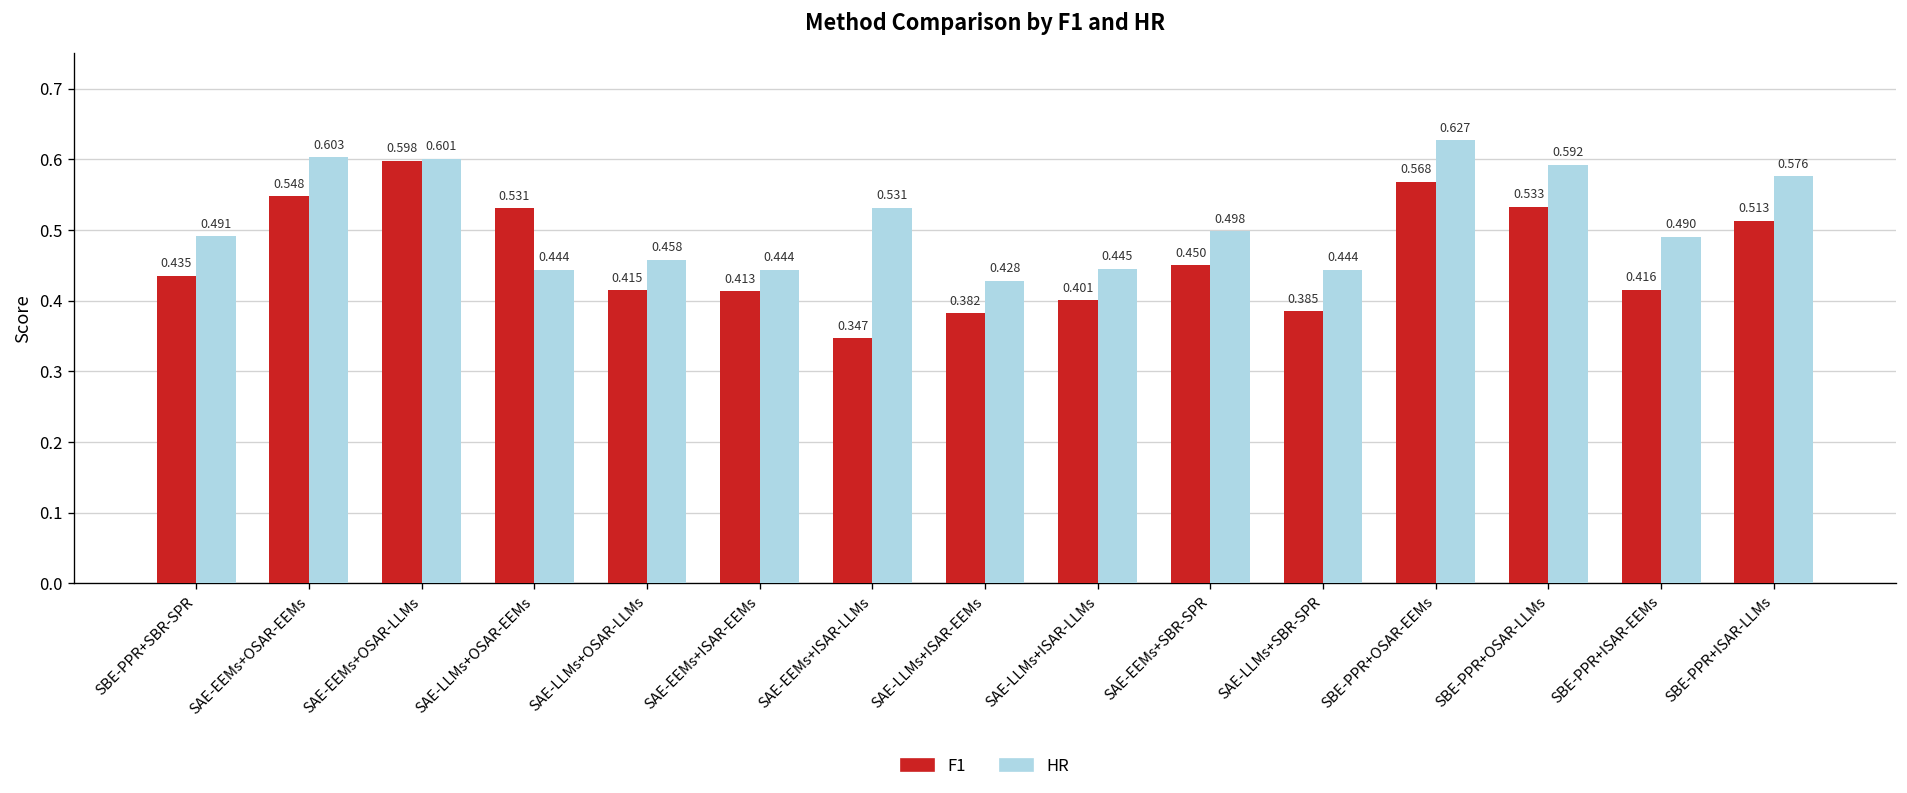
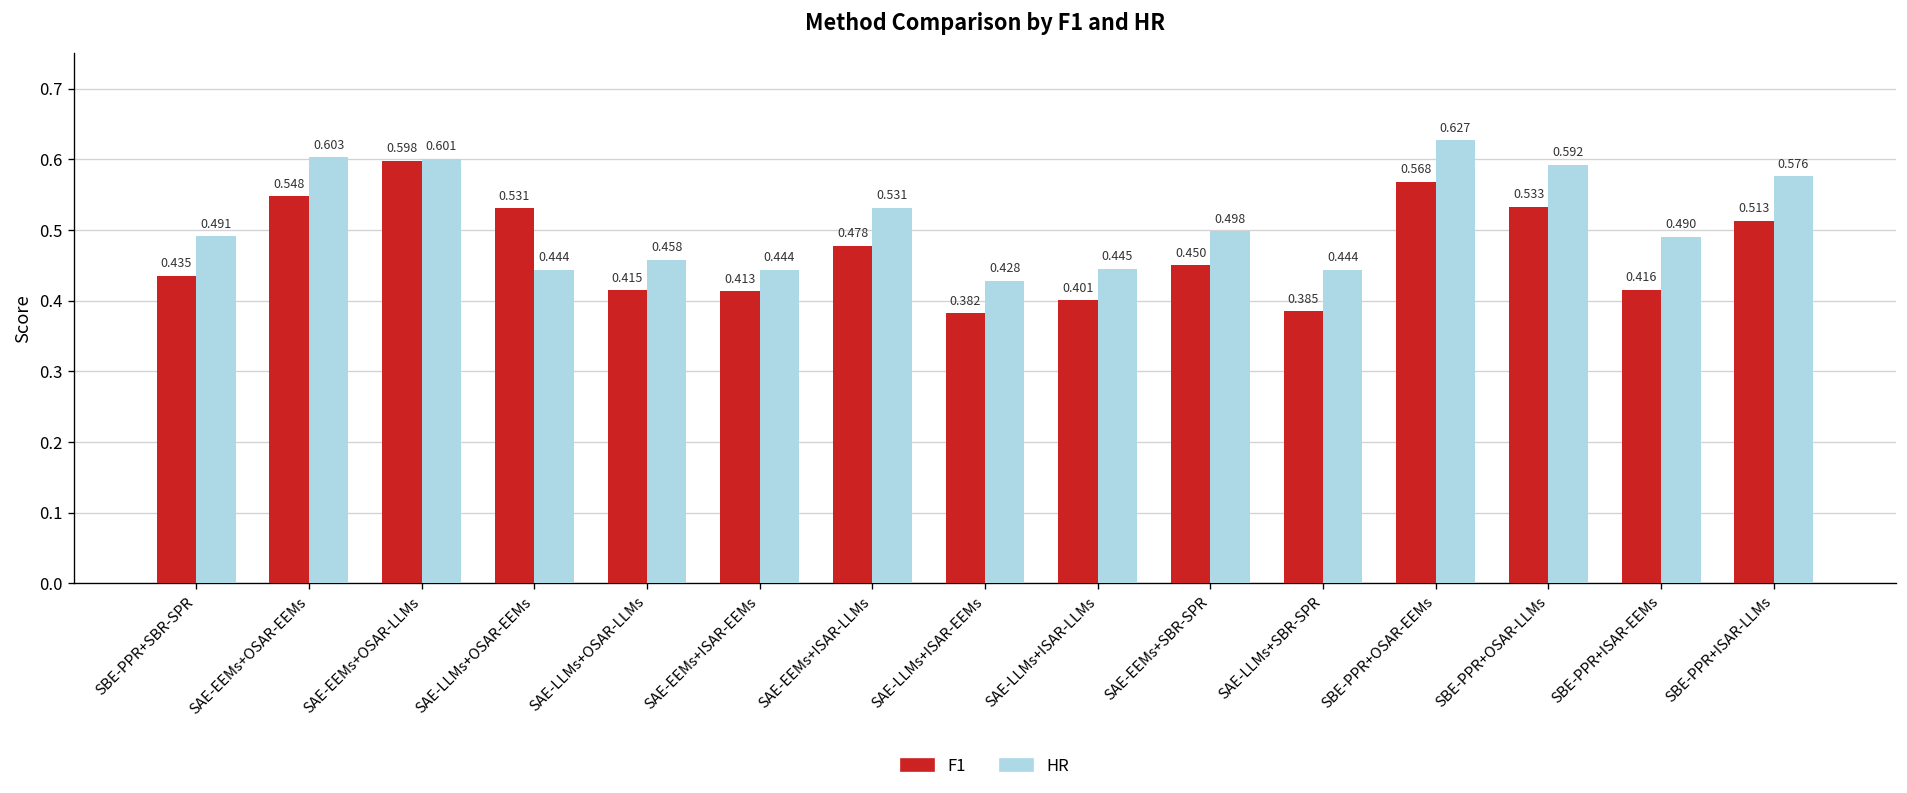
  {
    "F1": {
      "SBE-PPR+SBR-SPR": 0.435,
      "SAE-EEMs+OSAR-EEMs": 0.548,
      "SAE-EEMs+OSAR-LLMs": 0.598,
      "SAE-LLMs+OSAR-EEMs": 0.531,
      "SAE-LLMs+OSAR-LLMs": 0.415,
      "SAE-EEMs+ISAR-EEMs": 0.413,
-     "SAE-EEMs+ISAR-LLMs": 0.347,
+     "SAE-EEMs+ISAR-LLMs": 0.478,
      "SAE-LLMs+ISAR-EEMs": 0.382,
      "SAE-LLMs+ISAR-LLMs": 0.401,
      "SAE-EEMs+SBR-SPR": 0.450,
      "SAE-LLMs+SBR-SPR": 0.385,
      "SBE-PPR+OSAR-EEMs": 0.568,
      "SBE-PPR+OSAR-LLMs": 0.533,
      "SBE-PPR+ISAR-EEMs": 0.416,
      "SBE-PPR+ISAR-LLMs": 0.513
    },
    "HR": {
      "SBE-PPR+SBR-SPR": 0.491,
      "SAE-EEMs+OSAR-EEMs": 0.603,
      "SAE-EEMs+OSAR-LLMs": 0.601,
      "SAE-LLMs+OSAR-EEMs": 0.444,
      "SAE-LLMs+OSAR-LLMs": 0.458,
      "SAE-EEMs+ISAR-EEMs": 0.444,
      "SAE-EEMs+ISAR-LLMs": 0.531,
      "SAE-LLMs+ISAR-EEMs": 0.428,
      "SAE-LLMs+ISAR-LLMs": 0.445,
      "SAE-EEMs+SBR-SPR": 0.498,
      "SAE-LLMs+SBR-SPR": 0.444,
      "SBE-PPR+OSAR-EEMs": 0.627,
      "SBE-PPR+OSAR-LLMs": 0.592,
      "SBE-PPR+ISAR-EEMs": 0.490,
      "SBE-PPR+ISAR-LLMs": 0.576
    }
  }
